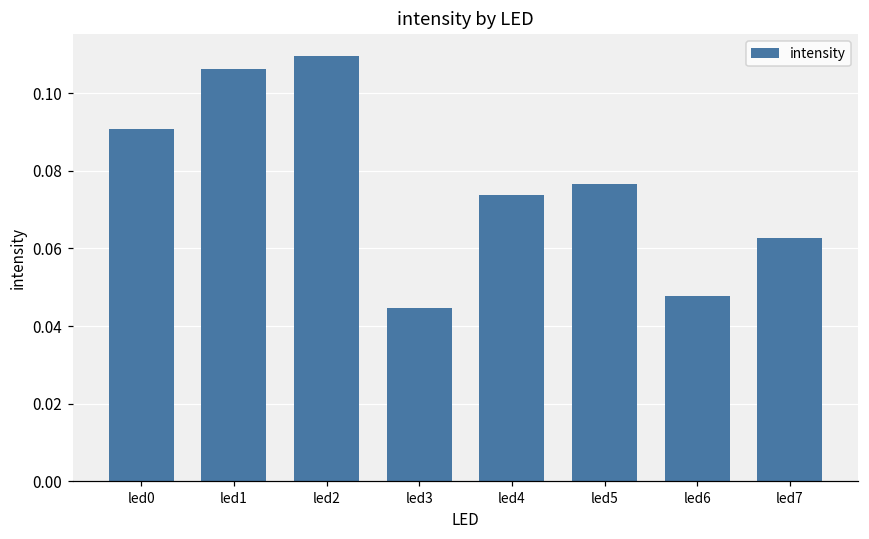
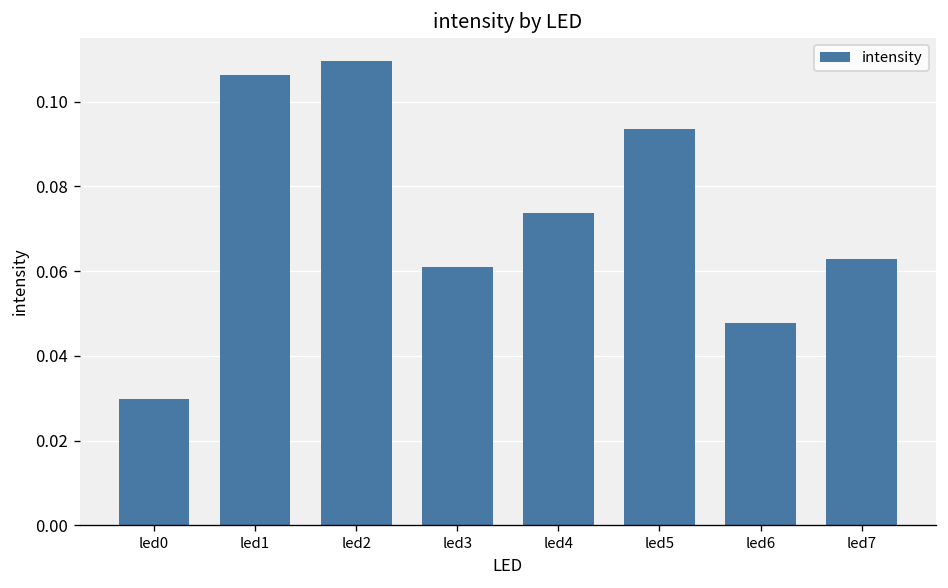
  {
-   "led0": 0.091,
+   "led0": 0.030,
    "led1": 0.106,
    "led2": 0.110,
-   "led3": 0.045,
+   "led3": 0.061,
    "led4": 0.074,
-   "led5": 0.077,
+   "led5": 0.093,
    "led6": 0.048,
    "led7": 0.063
  }
